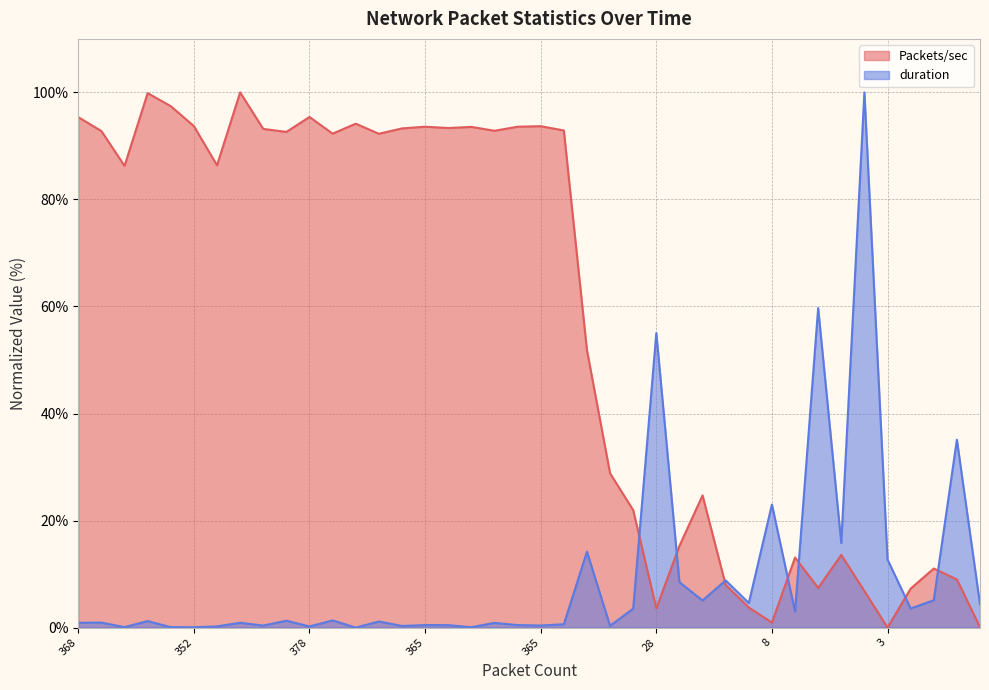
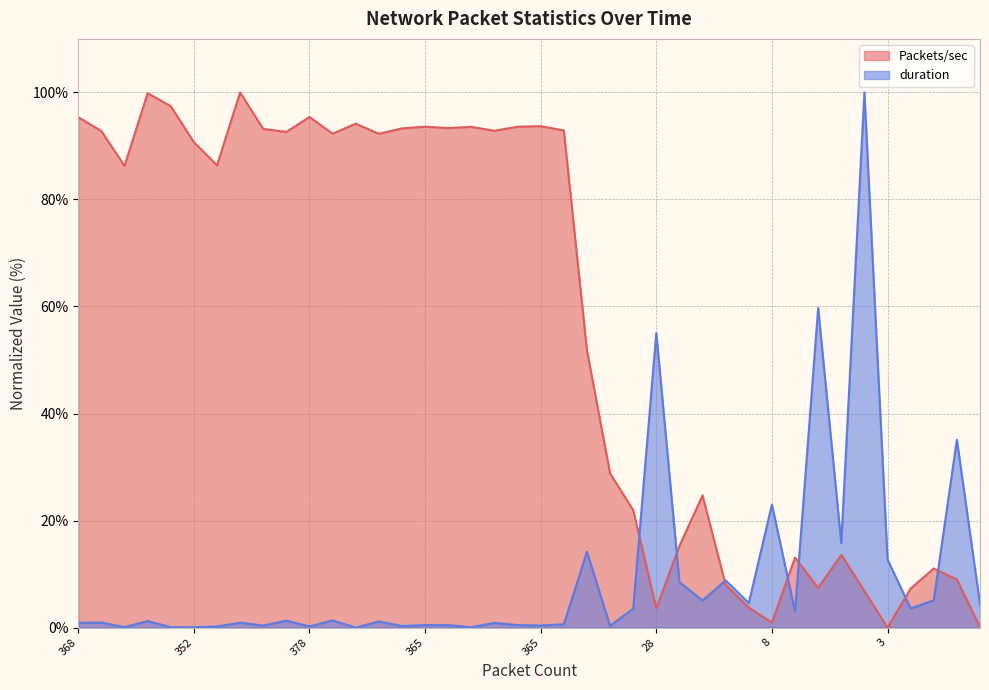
  {
    "Packets/sec": {
      "368": "95%",
-     "352": "94%",
+     "352": "91%",
      "378": "95%"
    },
    "duration": {
      "368": "1%",
      "352": "0%",
      "378": "0%"
    }
  }
